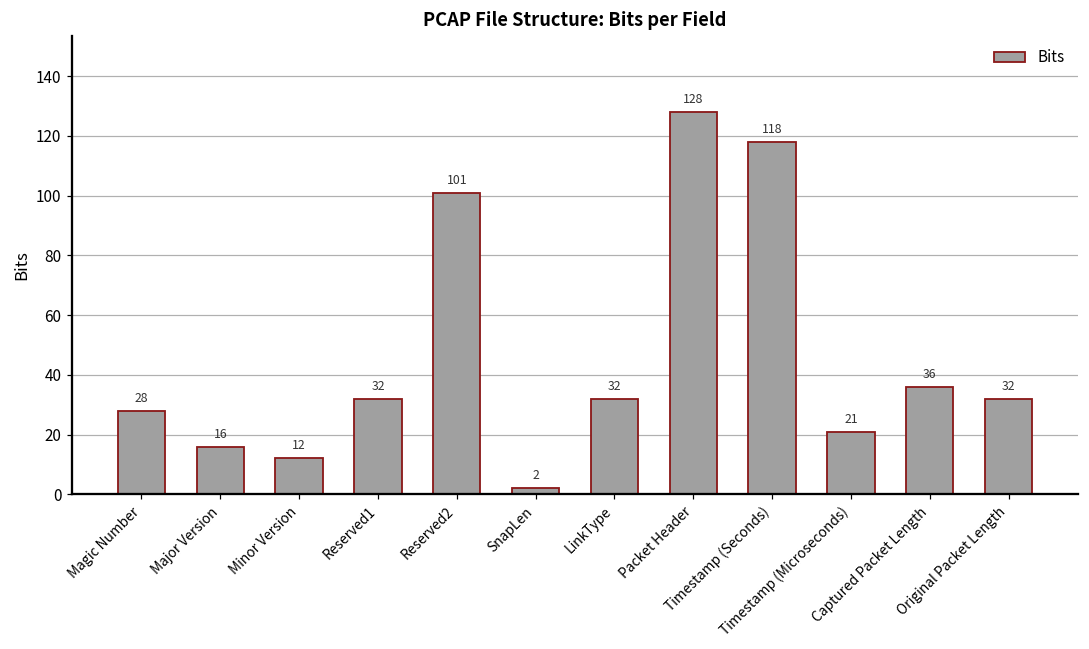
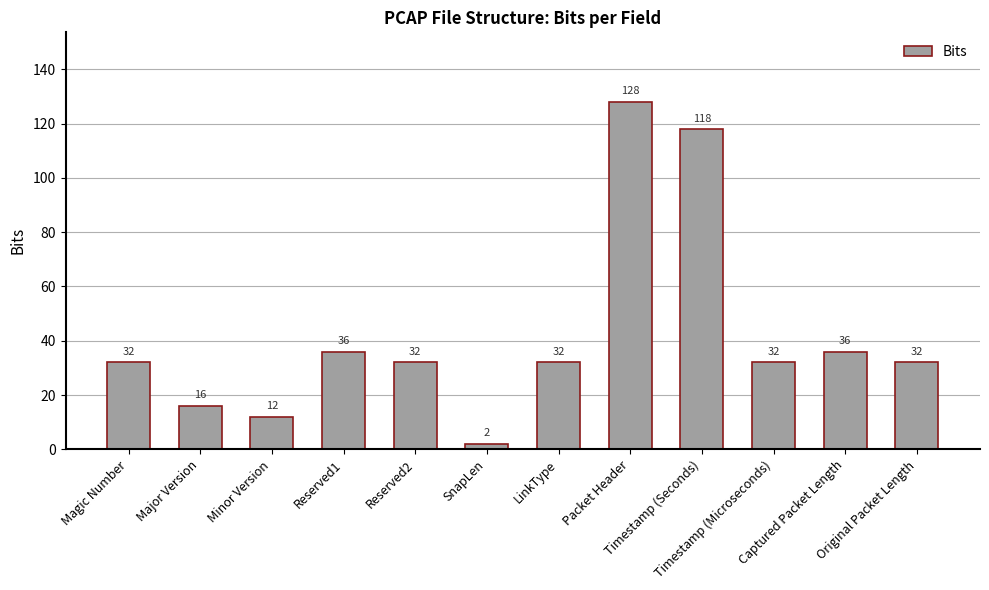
  {
-   "Magic Number": 28,
+   "Magic Number": 32,
    "Major Version": 16,
    "Minor Version": 12,
-   "Reserved1": 32,
-   "Reserved2": 101,
+   "Reserved1": 36,
+   "Reserved2": 32,
    "SnapLen": 2,
    "LinkType": 32,
    "Packet Header": 128,
    "Timestamp (Seconds)": 118,
-   "Timestamp (Microseconds)": 21,
+   "Timestamp (Microseconds)": 32,
    "Captured Packet Length": 36,
    "Original Packet Length": 32
  }
